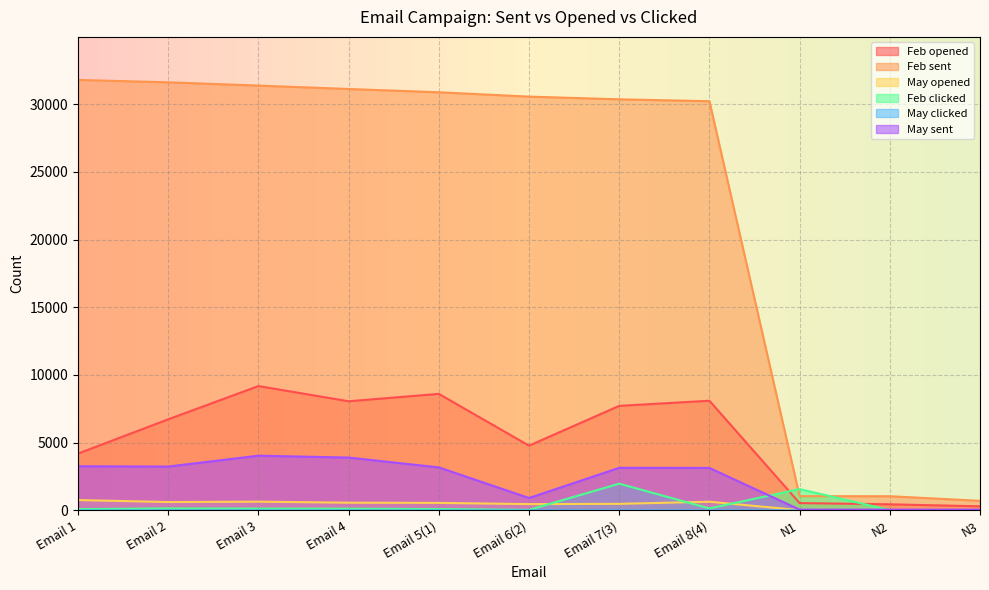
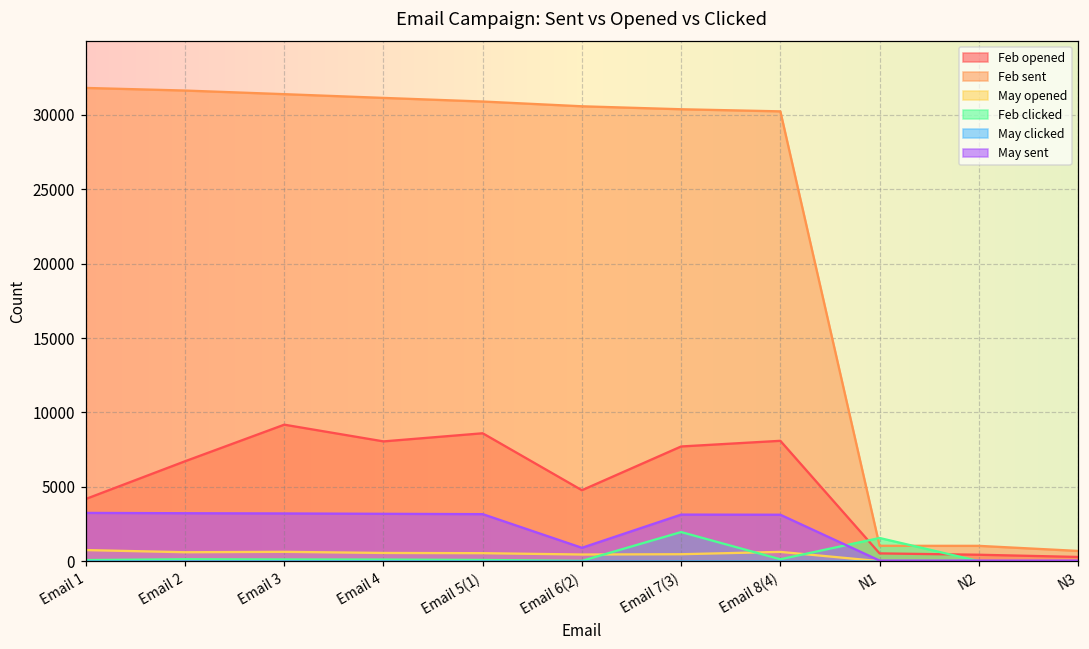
  {
    "Feb clicked": {
      "Email 7(3)": 2000,
      "N1": 1600
    },
    "May clicked": {
      "Email 7(3)": 0
    },
    "May sent": {
      "Email 1": 3300,
      "Email 2": 3200,
-     "Email 3": 4000,
-     "Email 4": 3900,
+     "Email 3": 3200,
+     "Email 4": 3200,
      "Email 5(1)": 3200,
      "Email 6(2)": 900,
      "Email 7(3)": 3100,
      "Email 8(4)": 3100
    }
  }
